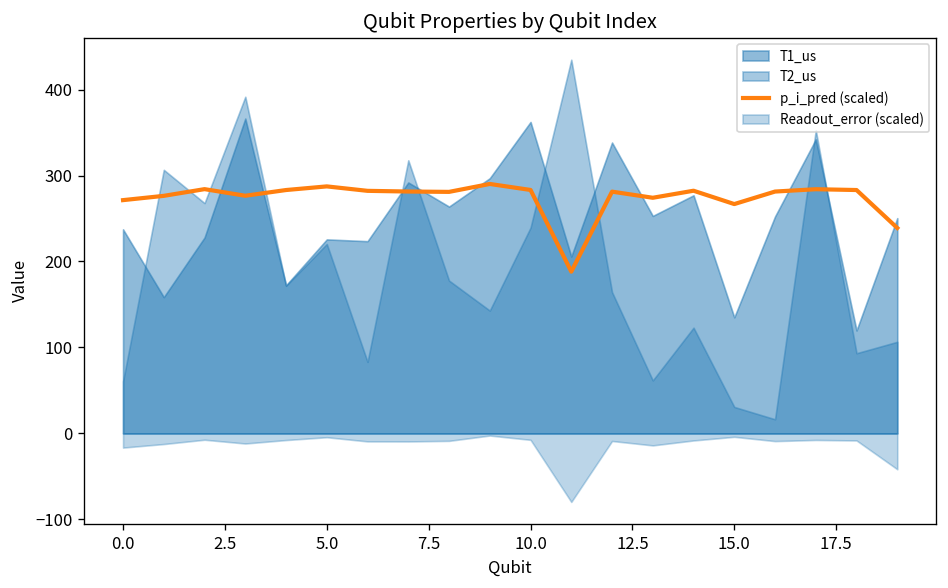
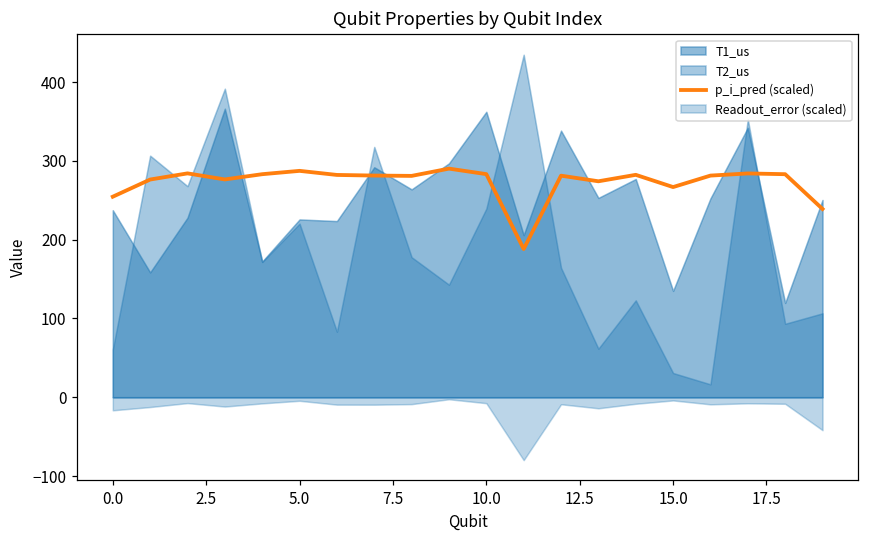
  {
    "p_i_pred (scaled)": {
-     "0.0": 270,
+     "0.0": 250,
      "5.0": 290,
      "10.0": 280,
      "15.0": 270
    }
  }
